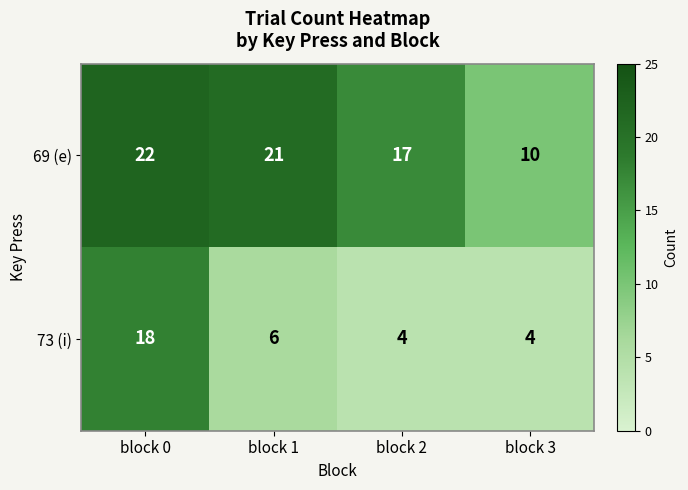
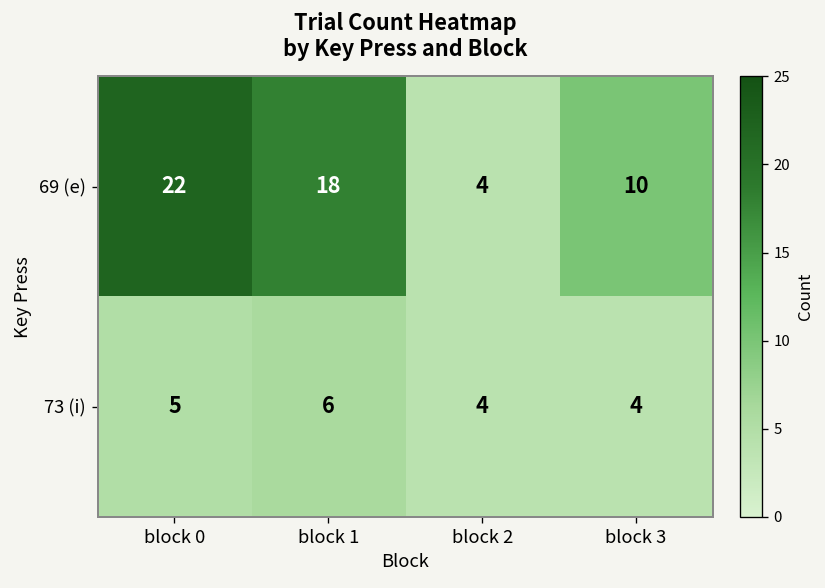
  {
    "69 (e)": {
      "block 0": 22,
-     "block 1": 21,
-     "block 2": 17,
+     "block 1": 18,
+     "block 2": 4,
      "block 3": 10
    },
    "73 (i)": {
-     "block 0": 18,
+     "block 0": 5,
      "block 1": 6,
      "block 2": 4,
      "block 3": 4
    }
  }
